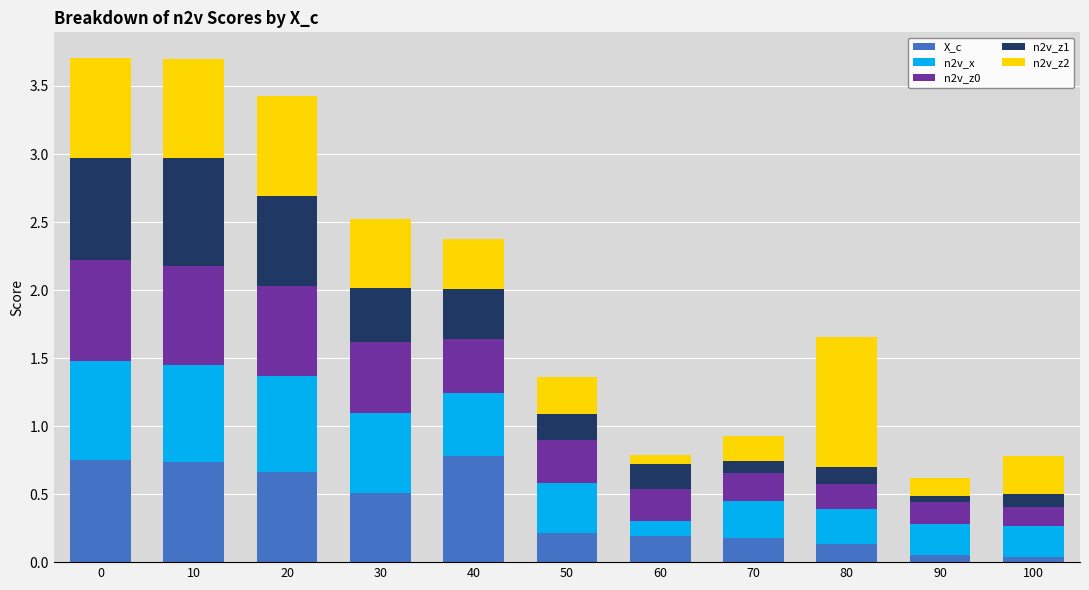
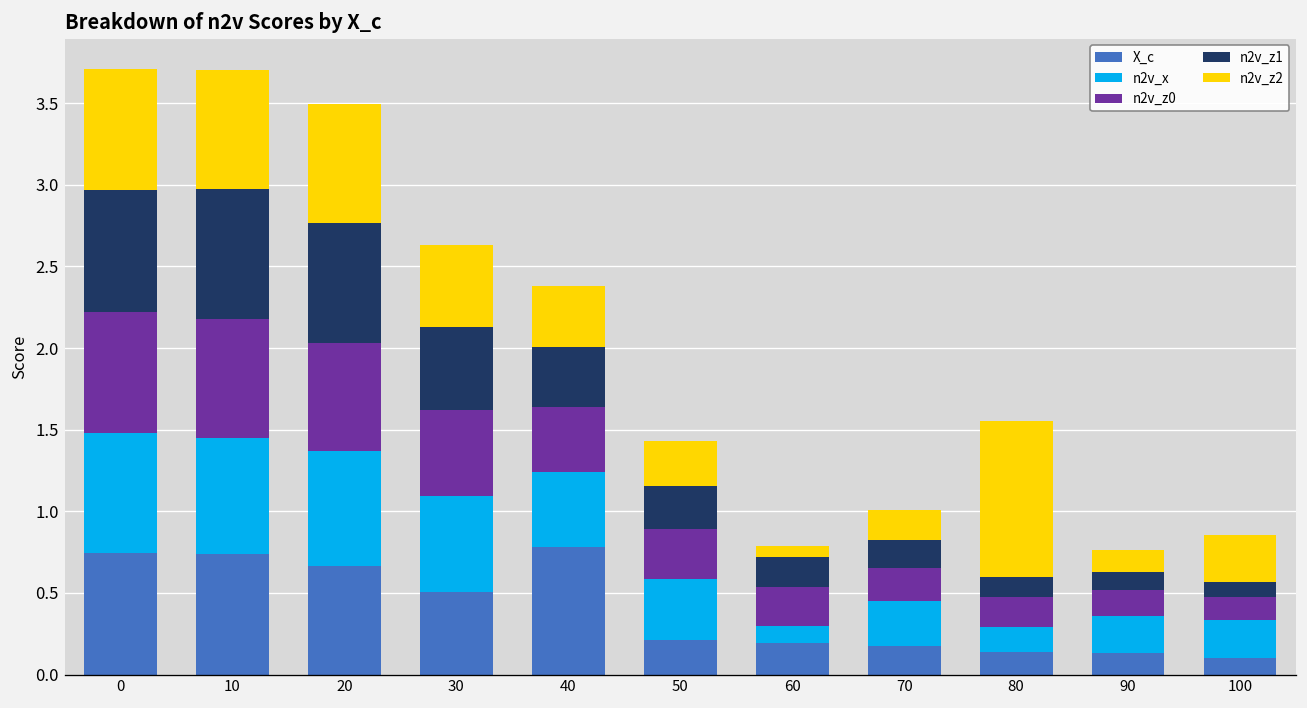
  {
    "X_c": {
      "0": 0.75,
      "10": 0.74,
      "20": 0.67,
      "30": 0.51,
      "40": 0.78,
      "50": 0.21,
      "60": 0.19,
      "70": 0.17,
      "80": 0.14,
-     "90": 0.05,
-     "100": 0.03
+     "90": 0.13,
+     "100": 0.10
    },
    "n2v_x": {
      "0": 0.73,
      "10": 0.71,
      "20": 0.70,
      "30": 0.59,
      "40": 0.46,
      "50": 0.37,
      "60": 0.10,
      "70": 0.28,
-     "80": 0.26,
+     "80": 0.16,
      "90": 0.23,
      "100": 0.23
    },
    "n2v_z0": {
      "0": 0.74,
      "10": 0.73,
      "20": 0.67,
      "30": 0.53,
      "40": 0.40,
      "50": 0.31,
      "60": 0.24,
      "70": 0.20,
      "80": 0.18,
      "90": 0.16,
      "100": 0.14
    },
    "n2v_z1": {
      "0": 0.75,
      "10": 0.79,
-     "20": 0.66,
-     "30": 0.39,
+     "20": 0.73,
+     "30": 0.51,
      "40": 0.37,
-     "50": 0.19,
+     "50": 0.26,
      "60": 0.19,
-     "70": 0.09,
+     "70": 0.17,
      "80": 0.13,
-     "90": 0.05,
+     "90": 0.11,
      "100": 0.10
    },
    "n2v_z2": {
      "0": 0.74,
      "10": 0.73,
      "20": 0.73,
      "30": 0.51,
      "40": 0.37,
      "50": 0.27,
      "60": 0.07,
      "70": 0.18,
      "80": 0.95,
      "90": 0.13,
      "100": 0.28
    }
  }
